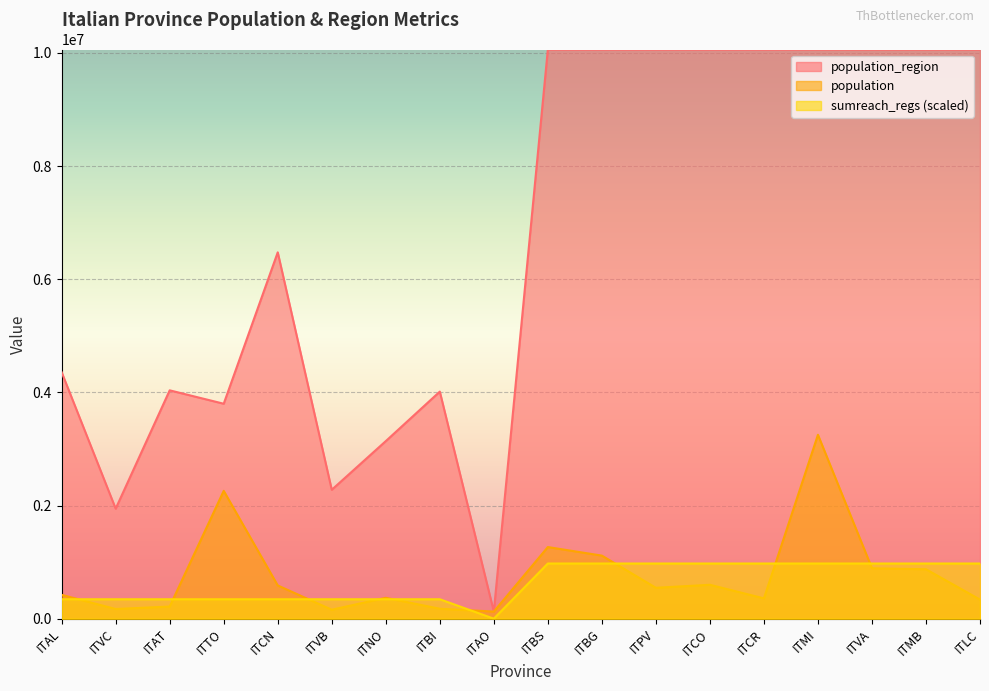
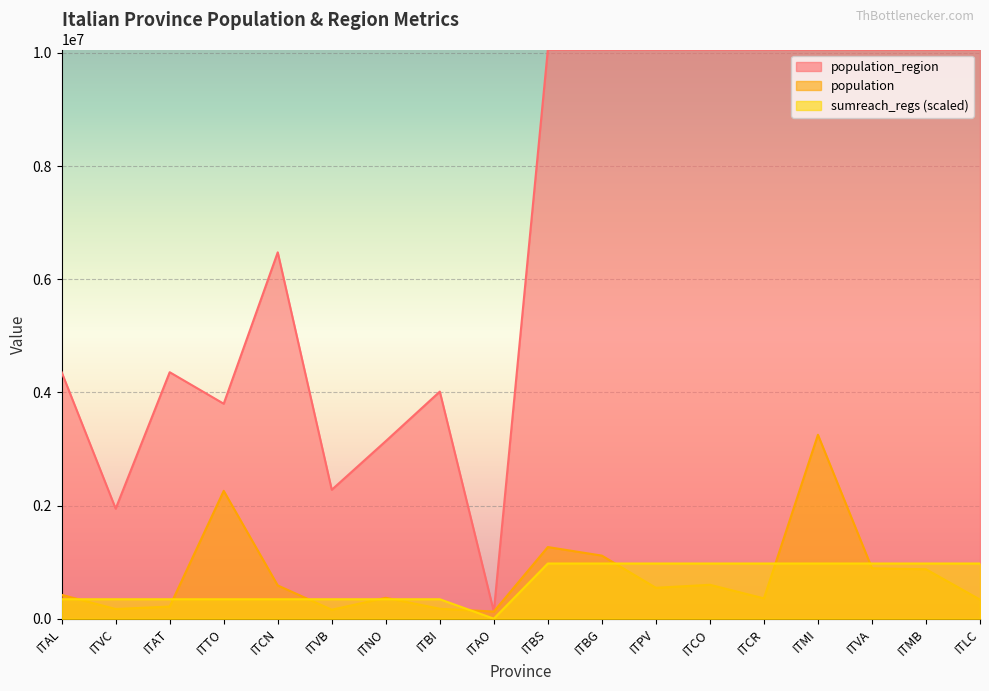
  {
    "population_region": {
      "ITAL": 4400000,
      "ITVC": 1900000,
-     "ITAT": 4000000,
+     "ITAT": 4400000,
      "ITTO": 3800000,
      "ITCN": 6500000,
      "ITVB": 2300000,
      "ITNO": 3100000,
      "ITBI": 4000000,
      "ITBS": 10100000,
      "ITBG": 10100000,
      "ITPV": 10100000,
      "ITCO": 10100000,
      "ITCR": 10100000,
      "ITMI": 10100000,
      "ITVA": 10100000,
      "ITMB": 10100000,
      "ITLC": 10100000
    }
  }
